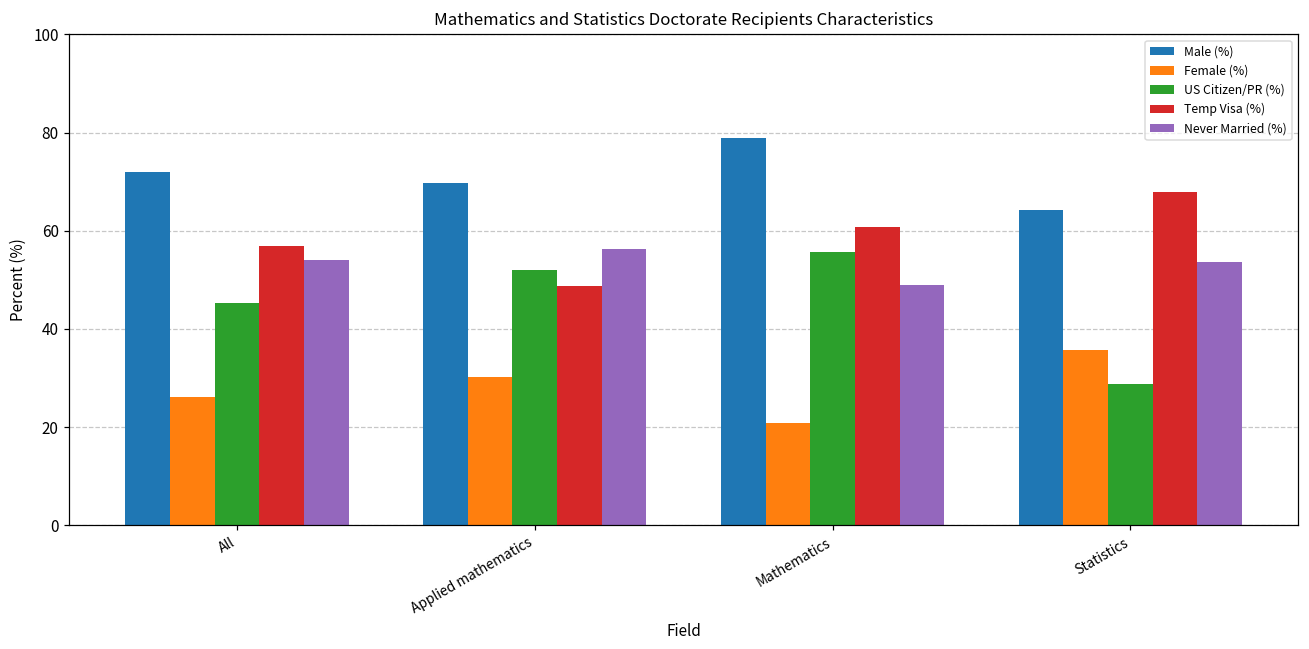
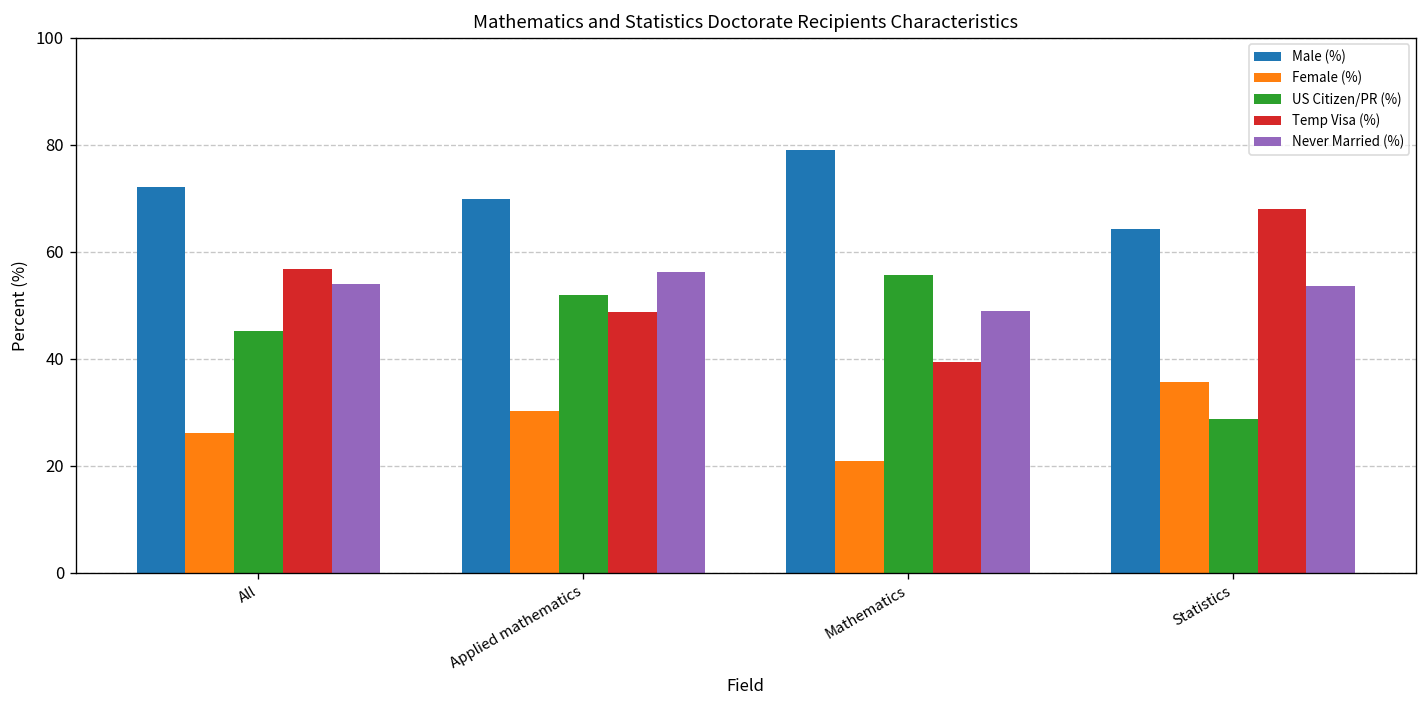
  {
    "Male (%)": {
      "All": 72,
      "Applied mathematics": 70,
      "Mathematics": 79,
      "Statistics": 64
    },
    "Female (%)": {
      "All": 26,
      "Applied mathematics": 30,
      "Mathematics": 21,
      "Statistics": 36
    },
    "US Citizen/PR (%)": {
      "All": 45,
      "Applied mathematics": 52,
      "Mathematics": 56,
      "Statistics": 29
    },
    "Temp Visa (%)": {
      "All": 57,
      "Applied mathematics": 49,
-     "Mathematics": 61,
+     "Mathematics": 39,
      "Statistics": 68
    },
    "Never Married (%)": {
      "All": 54,
      "Applied mathematics": 56,
      "Mathematics": 49,
      "Statistics": 54
    }
  }
